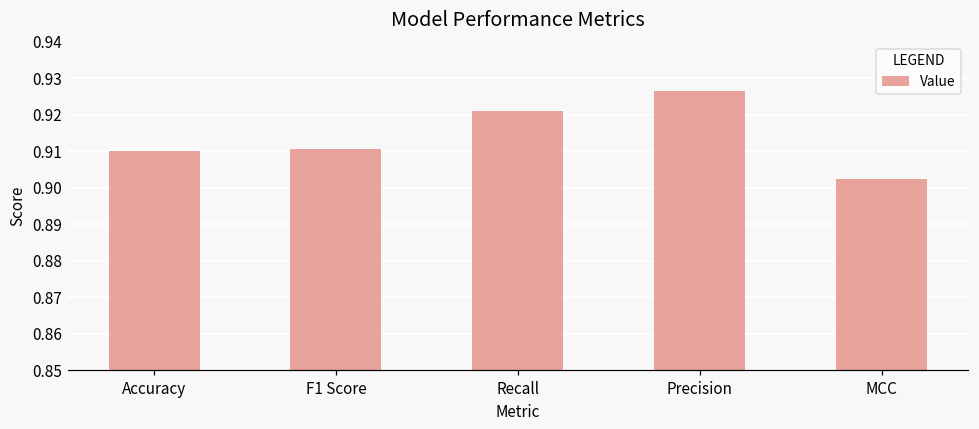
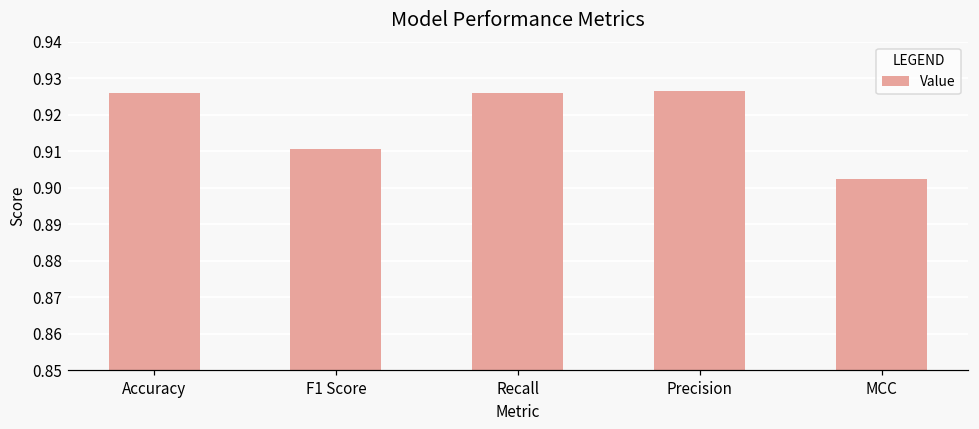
  {
-   "Accuracy": 0.910,
+   "Accuracy": 0.926,
    "F1 Score": 0.911,
-   "Recall": 0.921,
+   "Recall": 0.926,
    "Precision": 0.926,
    "MCC": 0.902
  }
